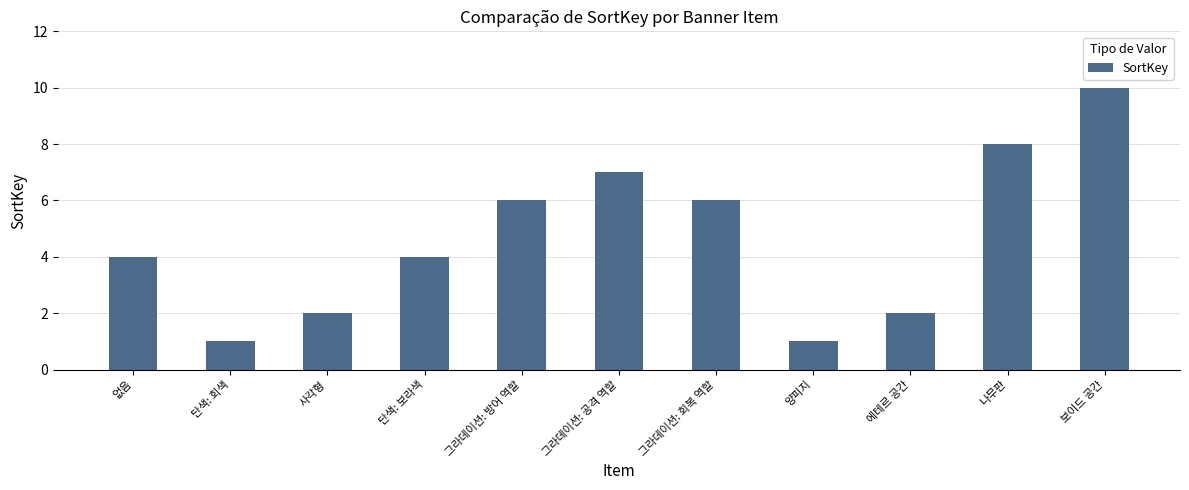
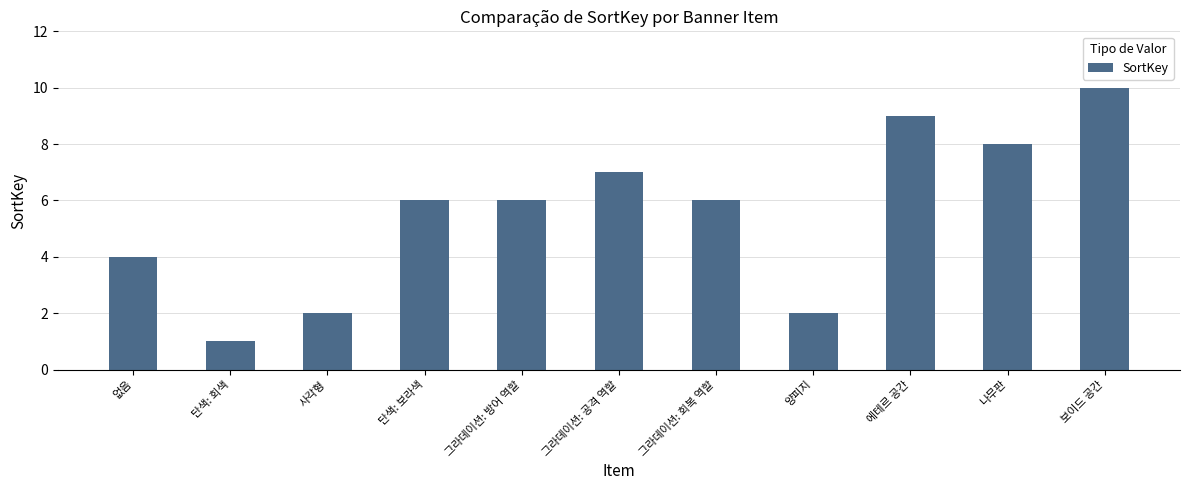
  {
    "없음": 4,
    "단색: 회색": 1,
    "사각형": 2,
-   "단색: 보라색": 4,
+   "단색: 보라색": 6,
    "그라데이션: 방어 역할": 6,
    "그라데이션: 공격 역할": 7,
    "그라데이션: 회복 역할": 6,
-   "양피지": 1,
-   "에테르 공간": 2,
+   "양피지": 2,
+   "에테르 공간": 9,
    "나무판": 8,
    "보이드 공간": 10
  }
